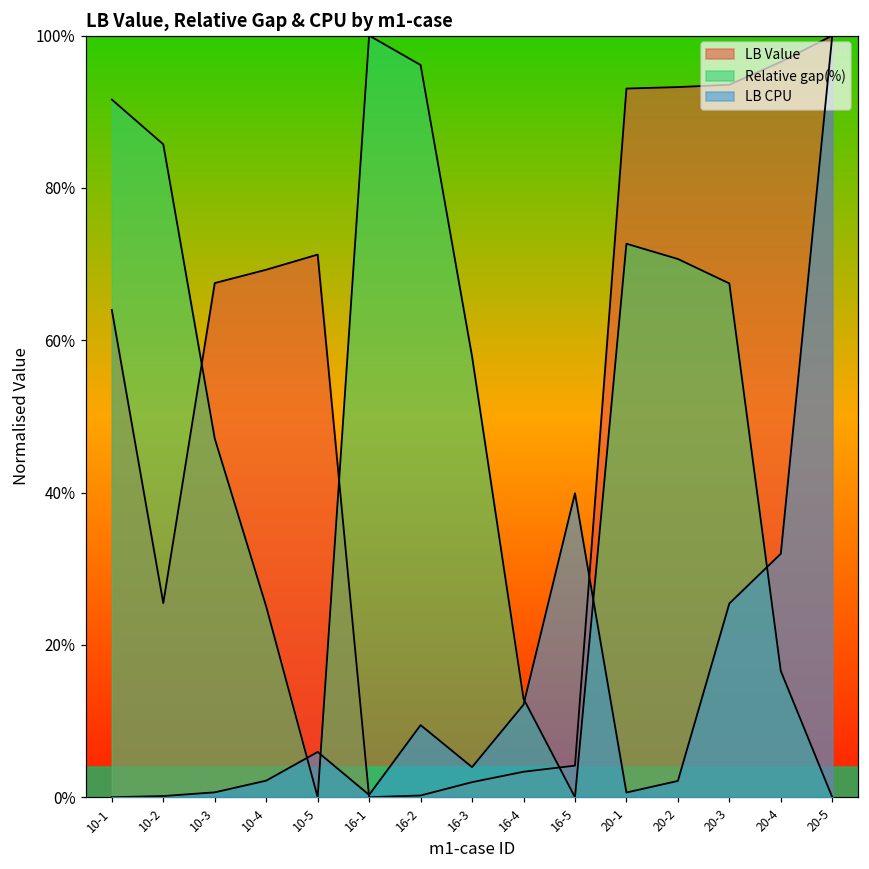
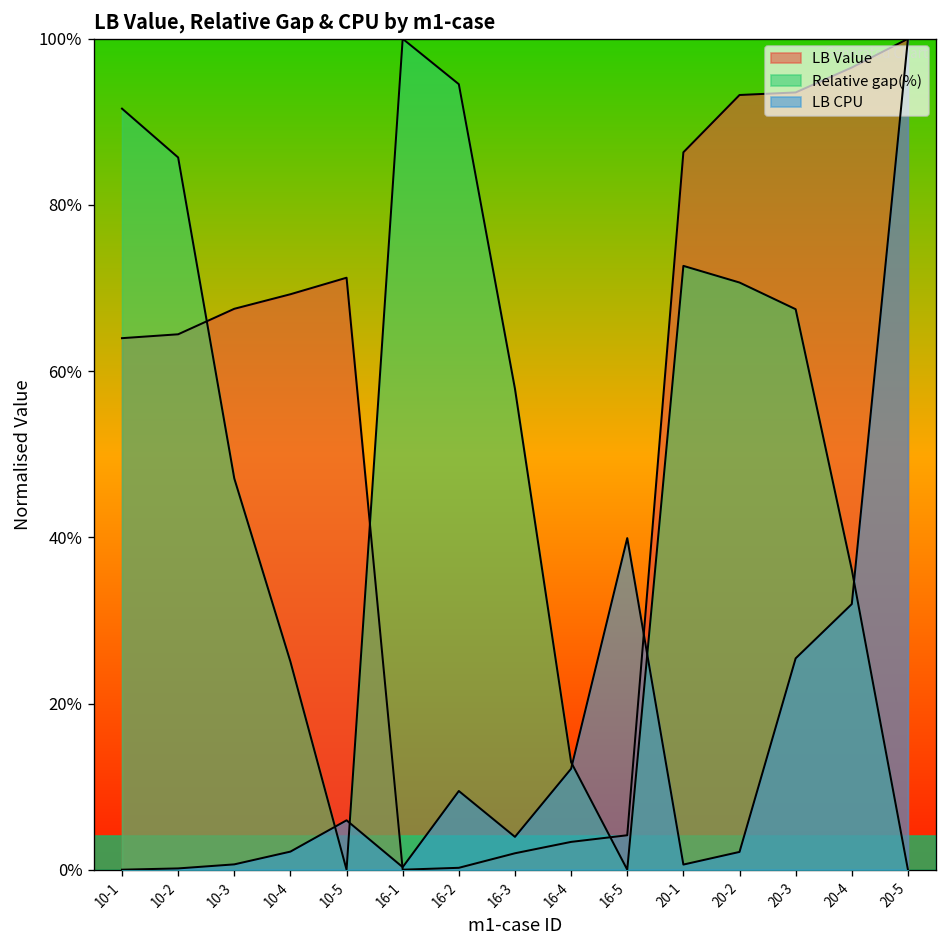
  {
    "LB Value": {
      "10-1": "64%",
-     "10-2": "25%",
+     "10-2": "64%",
      "10-3": "68%",
      "10-4": "69%",
      "10-5": "71%",
      "16-5": "4%",
-     "20-1": "93%",
+     "20-1": "86%",
      "20-2": "93%"
    },
    "Relative gap(%)": {
      "10-1": "92%",
      "10-2": "86%",
      "10-3": "47%",
      "10-4": "25%",
      "16-1": "100%",
-     "16-2": "96%",
+     "16-2": "95%",
      "16-3": "58%",
      "16-4": "13%",
      "20-1": "73%",
      "20-2": "71%",
      "20-3": "67%",
-     "20-4": "17%"
+     "20-4": "36%"
    },
    "LB CPU": {
      "10-5": "6%",
      "16-2": "9%",
      "16-4": "12%",
      "16-5": "40%",
      "20-3": "25%",
      "20-4": "32%"
    }
  }
